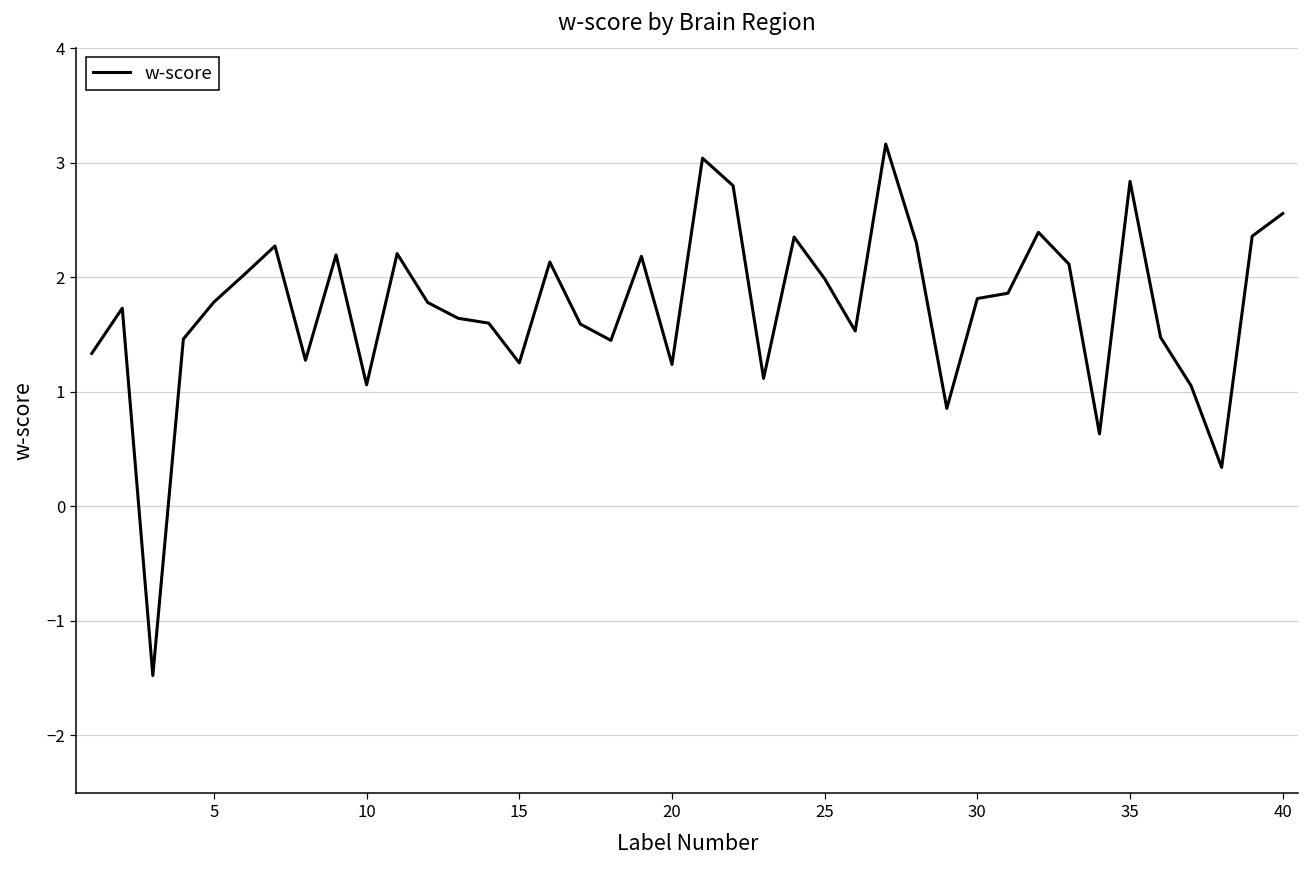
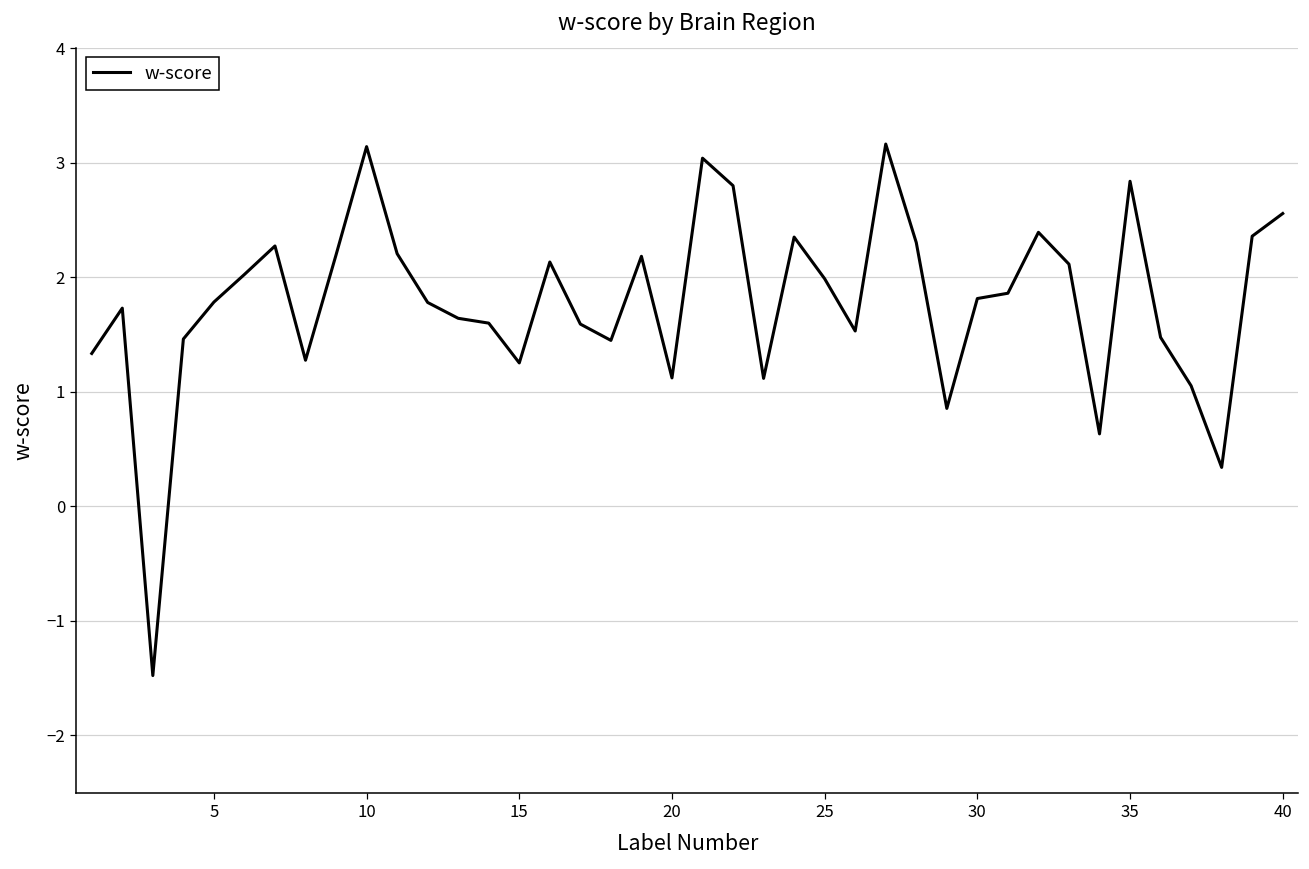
  {
    "5": 1.78,
-   "10": 1.06,
+   "10": 3.14,
    "15": 1.25,
-   "20": 1.24,
+   "20": 1.12,
    "25": 1.99,
    "30": 1.81,
    "35": 2.84,
    "40": 2.56
  }
